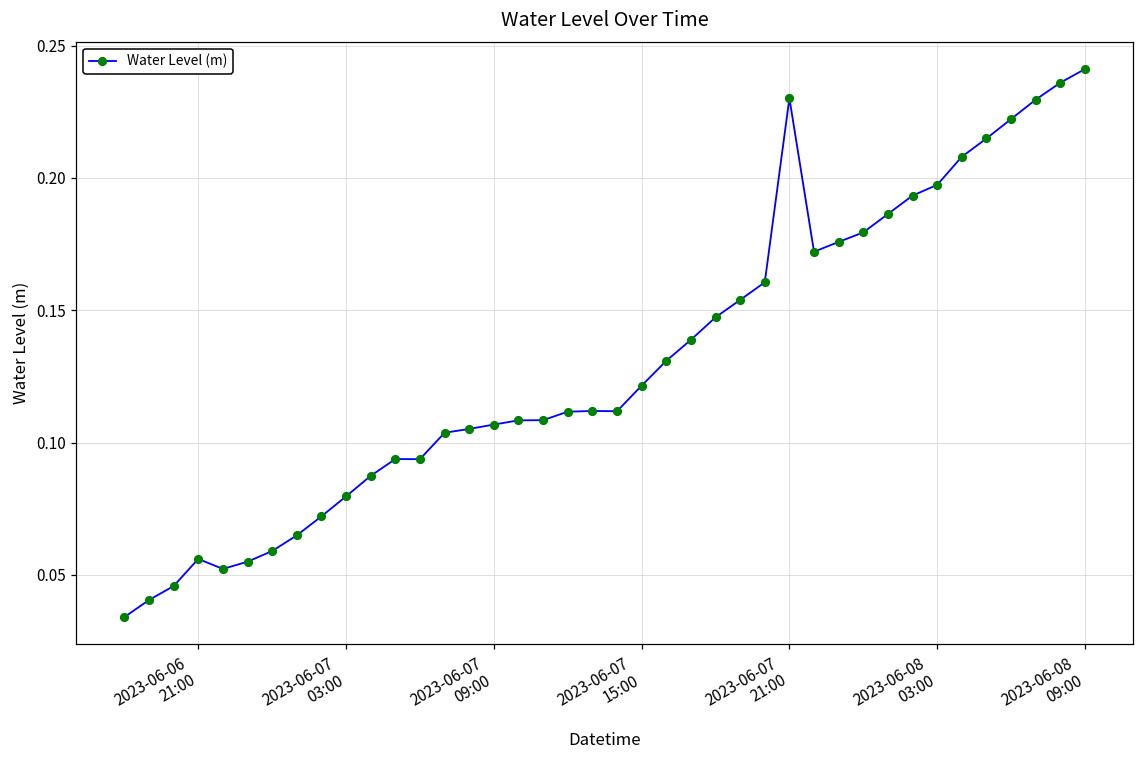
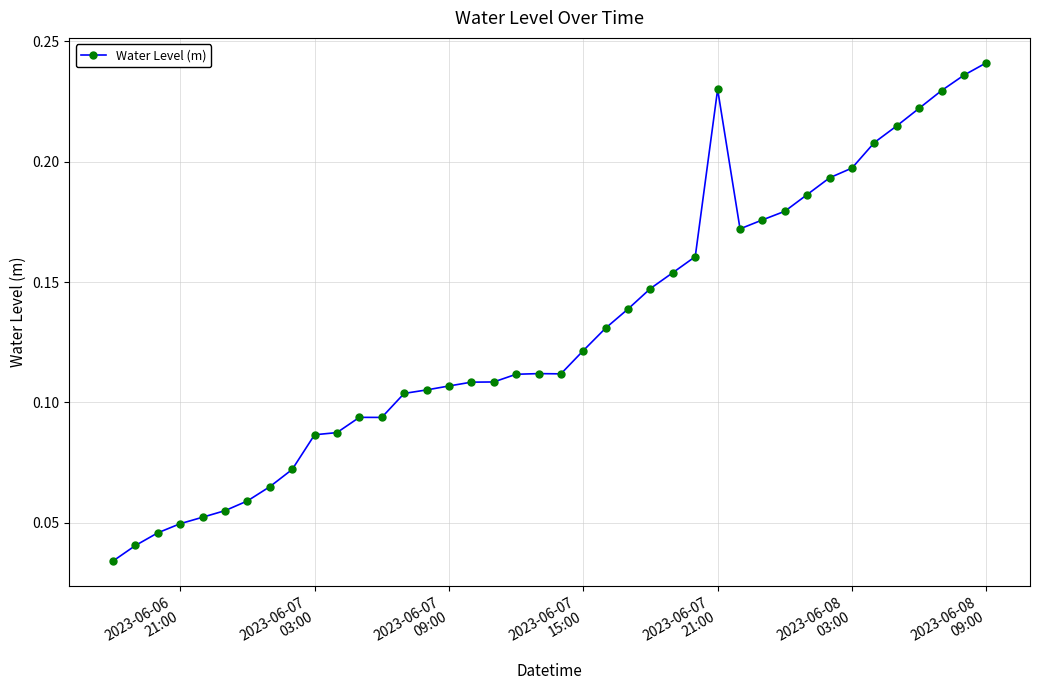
  {
-   "2023-06-06 21:00": 0.056,
-   "2023-06-07 03:00": 0.080,
+   "2023-06-06 21:00": 0.050,
+   "2023-06-07 03:00": 0.087,
    "2023-06-07 09:00": 0.107,
    "2023-06-07 15:00": 0.122,
    "2023-06-07 21:00": 0.230,
    "2023-06-08 03:00": 0.197,
    "2023-06-08 09:00": 0.241
  }
